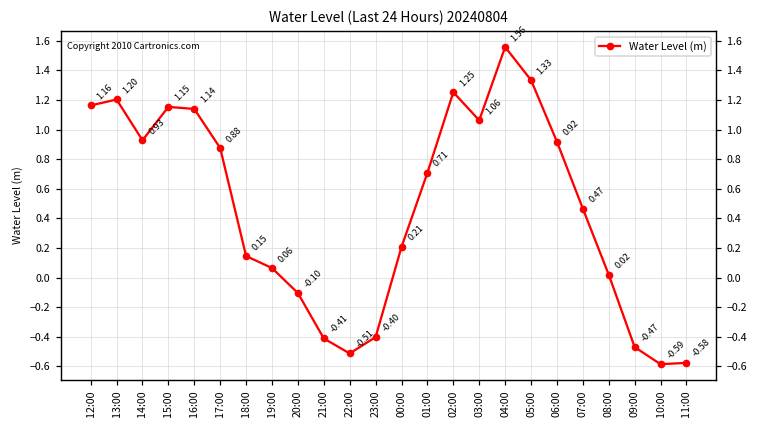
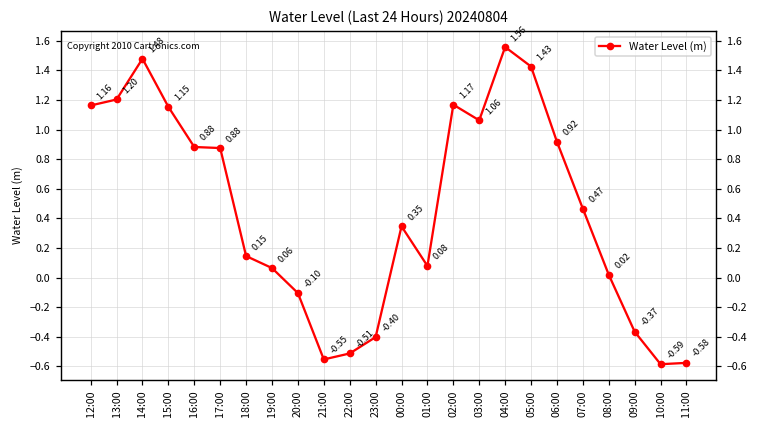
  {
    "13:00": 1.20,
-   "14:00": 0.93,
+   "14:00": 1.48,
    "15:00": 1.15,
-   "16:00": 1.14,
+   "16:00": 0.88,
    "17:00": 0.88,
    "18:00": 0.15,
    "19:00": 0.06,
    "20:00": -0.10,
-   "21:00": -0.41,
+   "21:00": -0.55,
    "23:00": -0.40,
-   "00:00": 0.21,
-   "01:00": 0.71,
-   "02:00": 1.25,
+   "00:00": 0.35,
+   "01:00": 0.08,
+   "02:00": 1.17,
    "03:00": 1.06,
    "04:00": 1.56,
-   "05:00": 1.33,
+   "05:00": 1.43,
    "06:00": 0.92,
    "07:00": 0.47,
    "08:00": 0.02,
-   "09:00": -0.47,
+   "09:00": -0.37,
    "10:00": -0.59,
    "11:00": -0.58
  }
